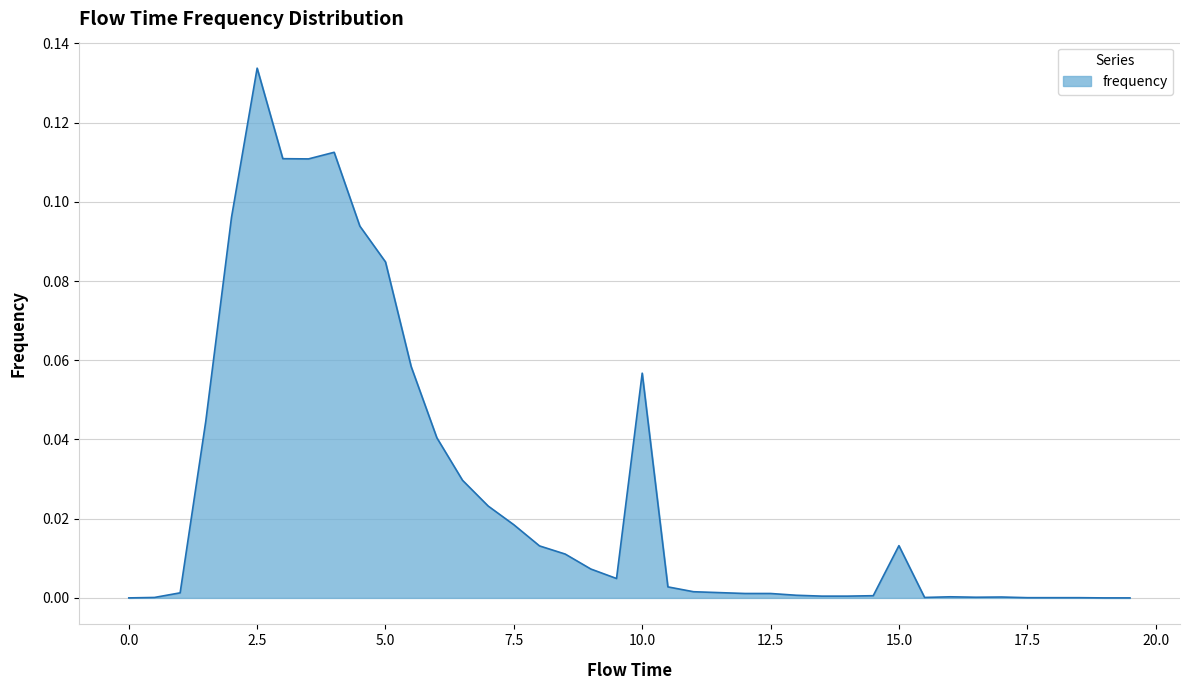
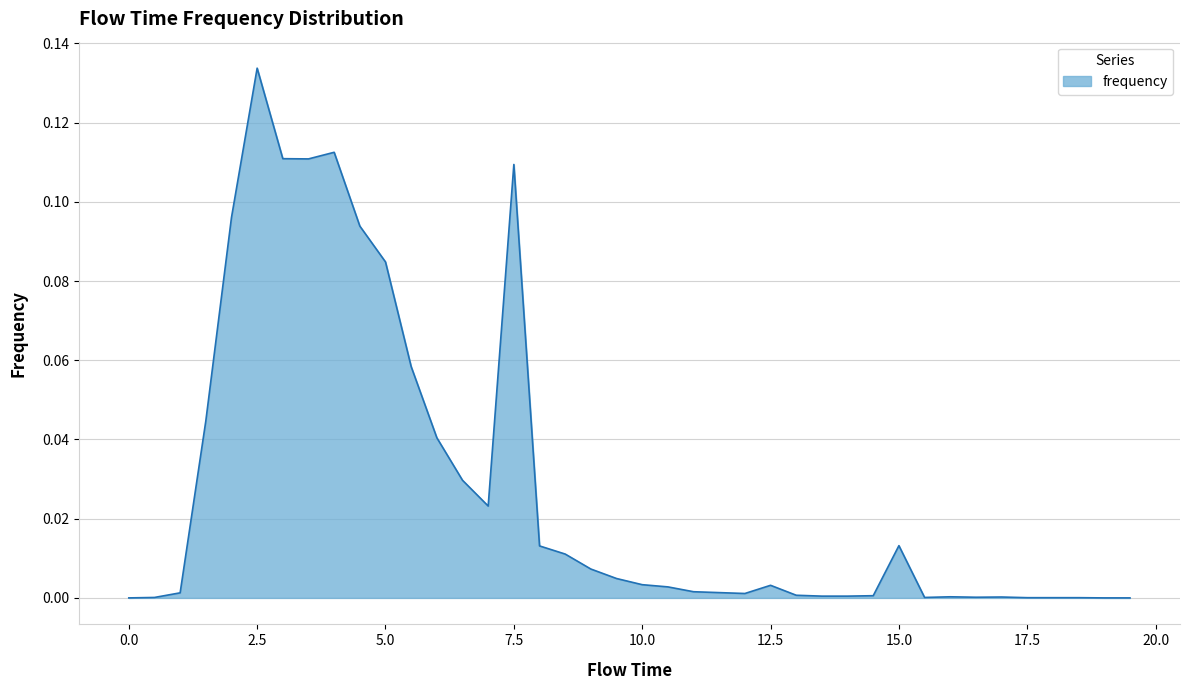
  {
    "0.0": 0.000,
    "2.5": 0.134,
    "5.0": 0.085,
-   "7.5": 0.018,
-   "10.0": 0.057,
-   "12.5": 0.001,
+   "7.5": 0.109,
+   "10.0": 0.003,
+   "12.5": 0.003,
    "15.0": 0.013,
    "17.5": 0.000
  }
